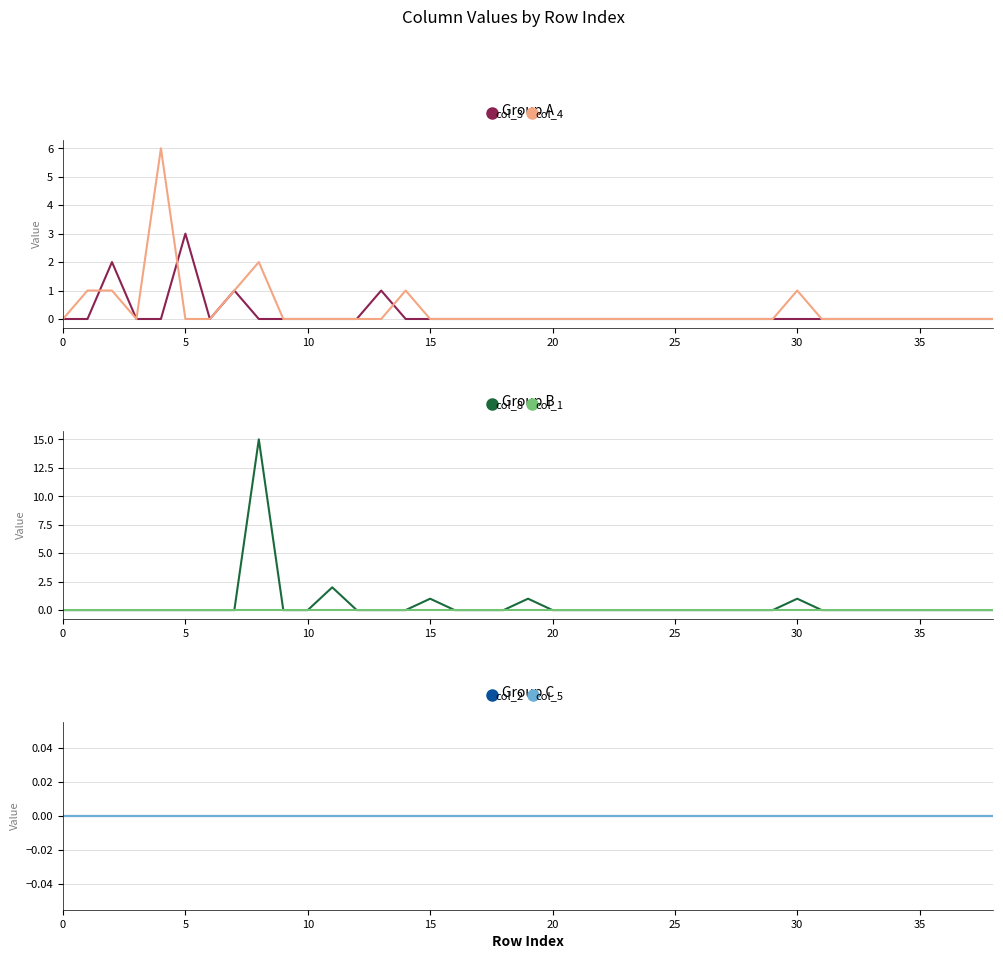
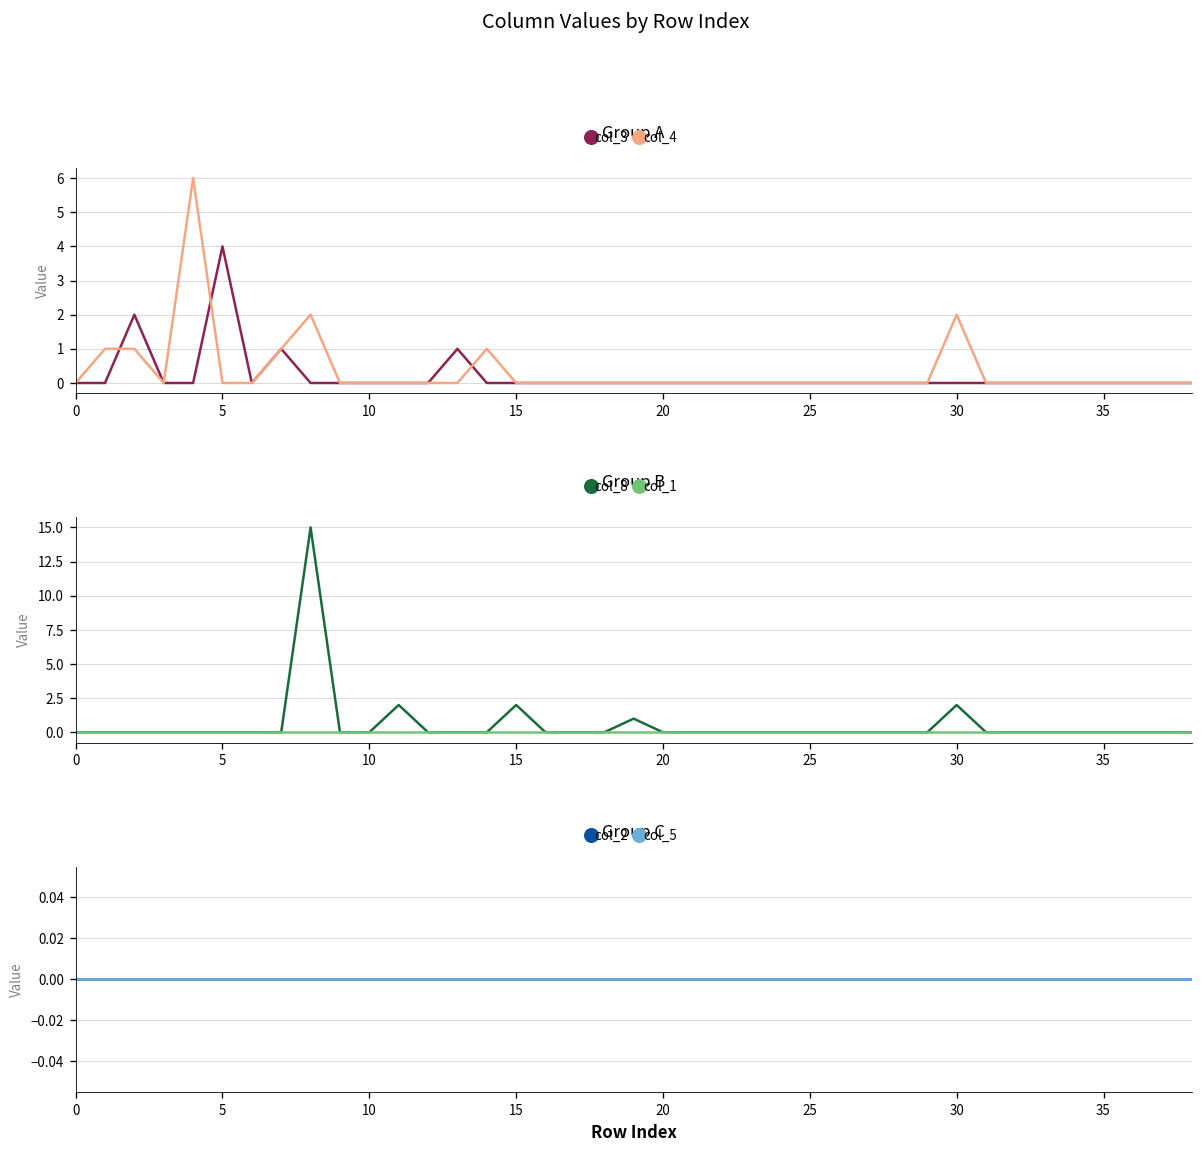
  {
    "Group A": {
      "col_3": {
-       "5": 3,
+       "5": 4,
        "30": 0
      },
      "col_4": {
        "5": 0,
-       "30": 1
+       "30": 2
      }
    },
    "Group B": {
      "col_8": {
-       "15": 1,
-       "30": 1
+       "15": 2,
+       "30": 2
      },
      "col_1": {
        "15": 0,
        "30": 0
      }
    },
    "Group C": {
      "0": 0.000,
      "5": 0.000,
      "10": 0.000,
      "15": 0.000,
      "20": 0.000,
      "25": 0.000,
      "30": 0.000,
      "35": 0.000
    }
  }
